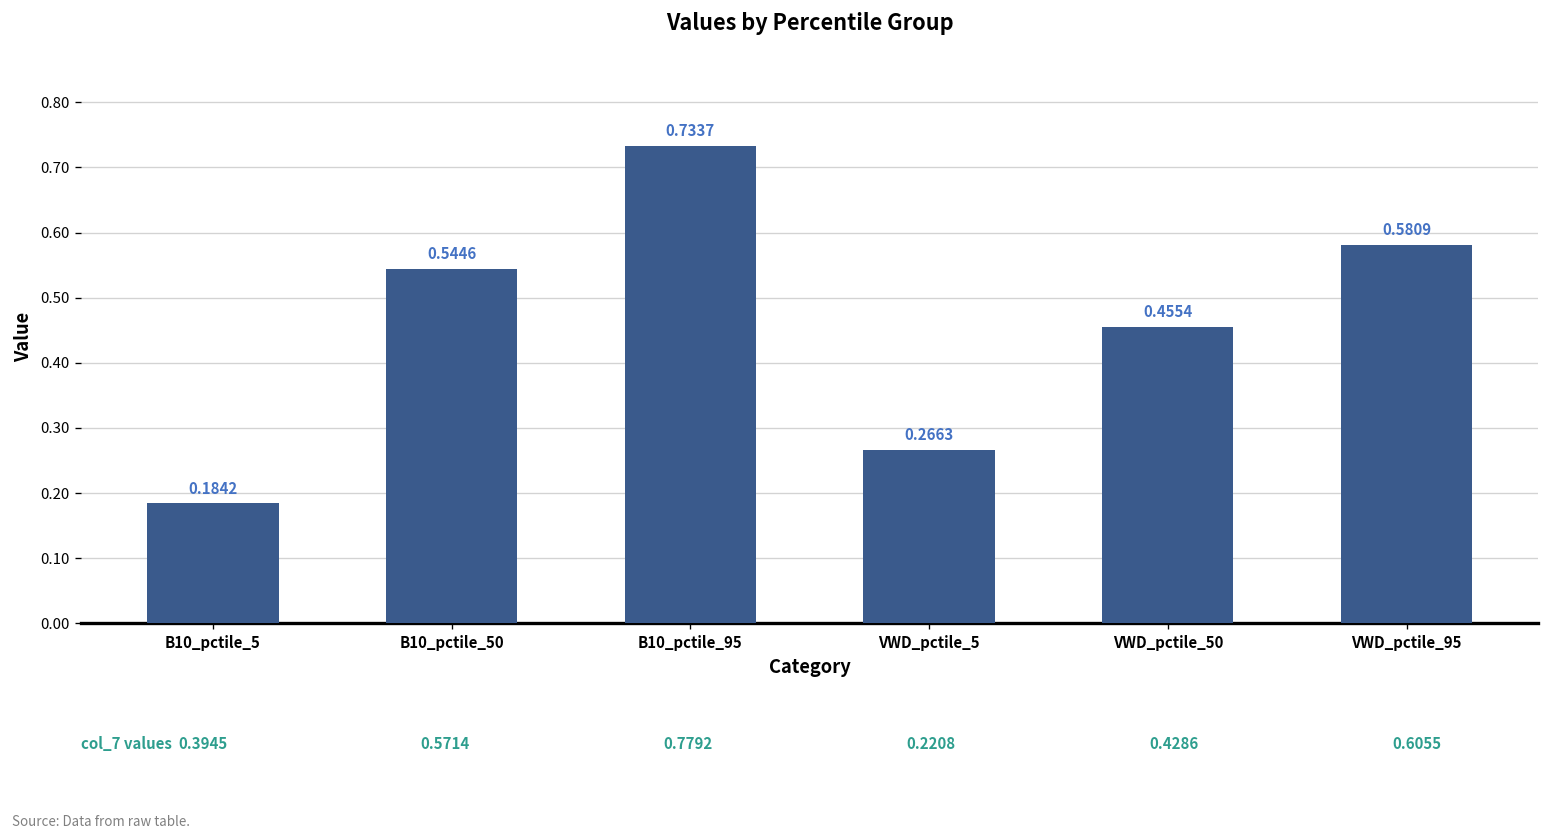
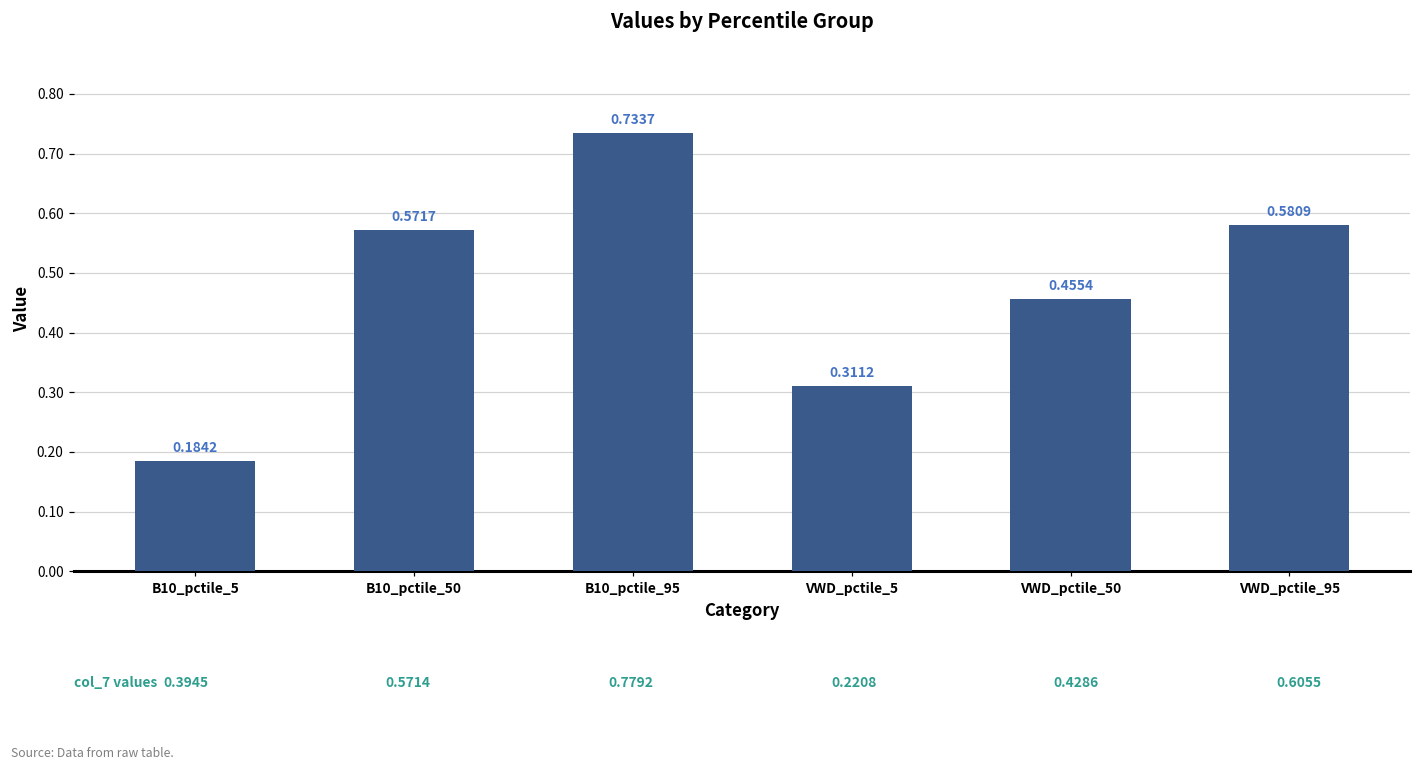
  {
    "B10_pctile_5": 0.1842,
-   "B10_pctile_50": 0.5446,
+   "B10_pctile_50": 0.5717,
    "B10_pctile_95": 0.7337,
-   "VWD_pctile_5": 0.2663,
+   "VWD_pctile_5": 0.3112,
    "VWD_pctile_50": 0.4554,
    "VWD_pctile_95": 0.5809
  }
